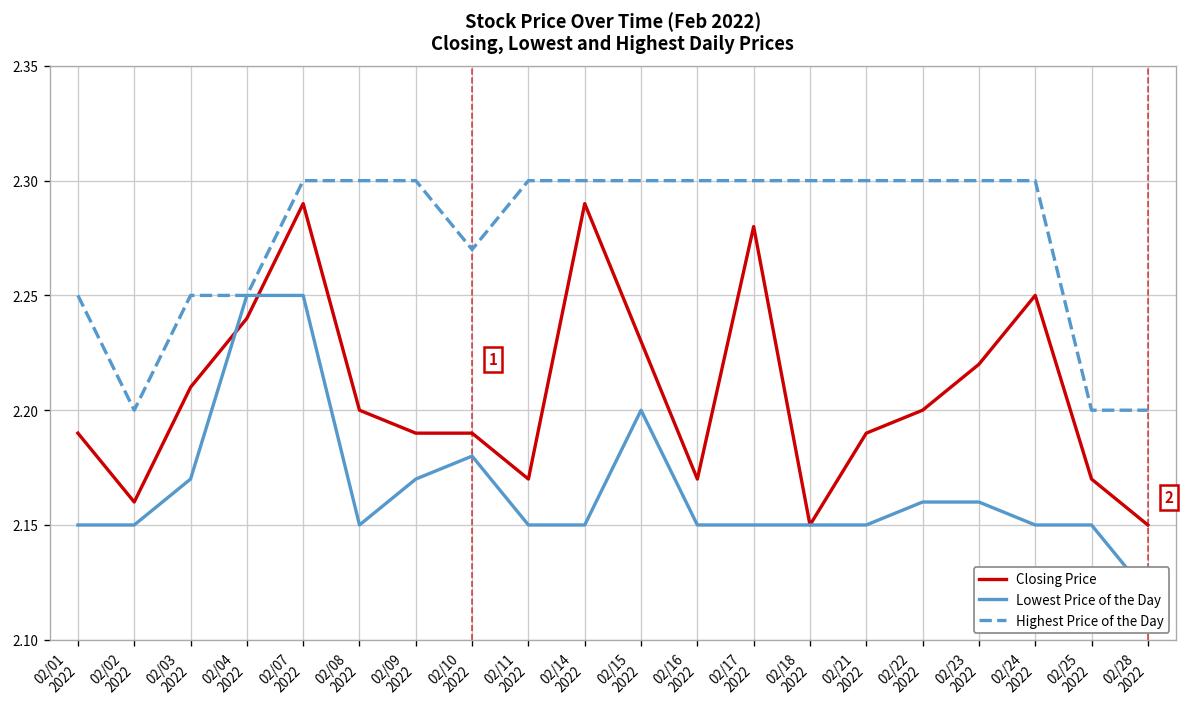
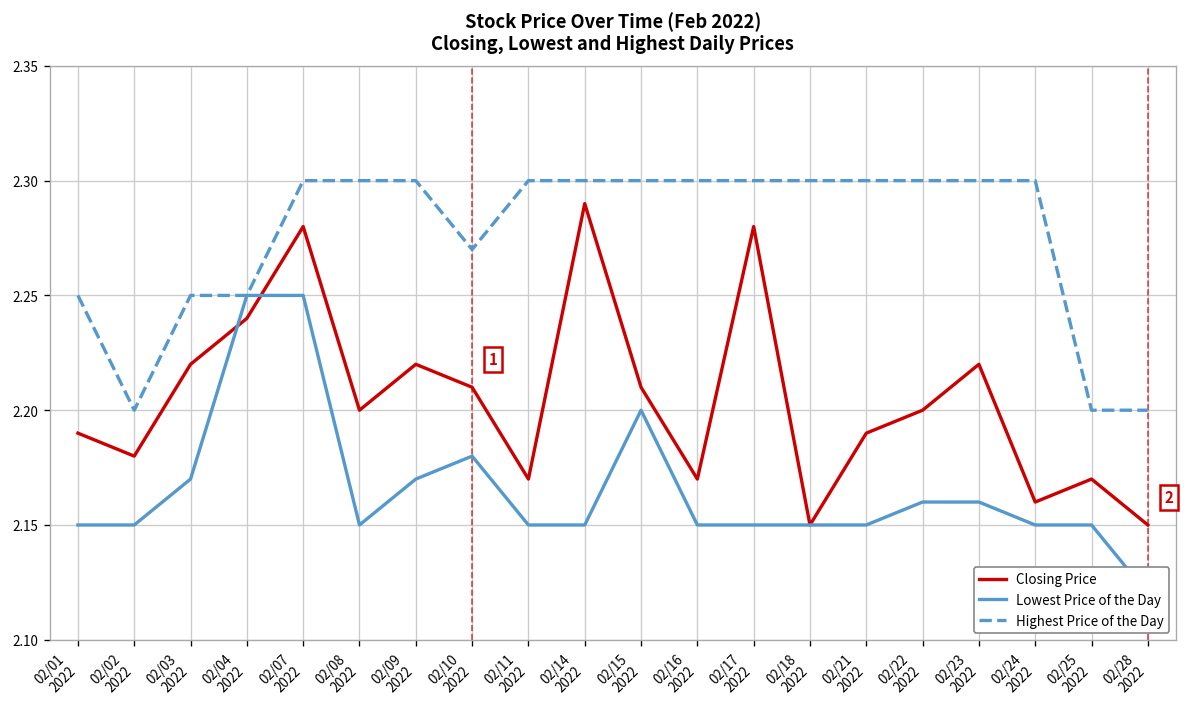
  {
    "Closing Price": {
      "02/01 2022": 2.19,
-     "02/02 2022": 2.16,
-     "02/03 2022": 2.21,
+     "02/02 2022": 2.18,
+     "02/03 2022": 2.22,
      "02/04 2022": 2.24,
-     "02/07 2022": 2.29,
+     "02/07 2022": 2.28,
      "02/08 2022": 2.20,
-     "02/09 2022": 2.19,
-     "02/10 2022": 2.19,
+     "02/09 2022": 2.22,
+     "02/10 2022": 2.21,
      "02/11 2022": 2.17,
      "02/14 2022": 2.29,
-     "02/15 2022": 2.23,
+     "02/15 2022": 2.21,
      "02/16 2022": 2.17,
      "02/17 2022": 2.28,
      "02/21 2022": 2.19,
      "02/22 2022": 2.20,
      "02/23 2022": 2.22,
-     "02/24 2022": 2.25,
+     "02/24 2022": 2.16,
      "02/25 2022": 2.17
    }
  }
